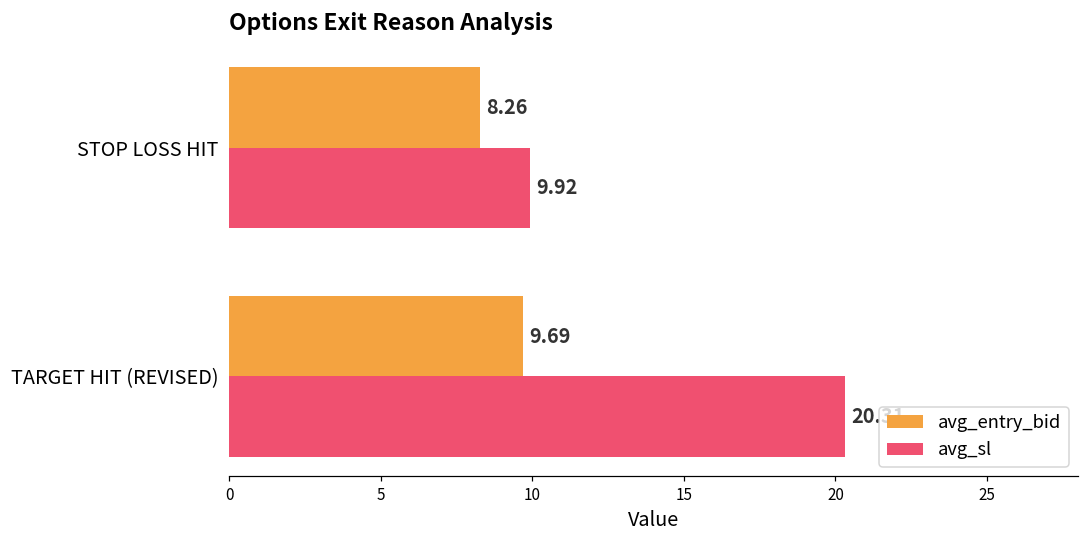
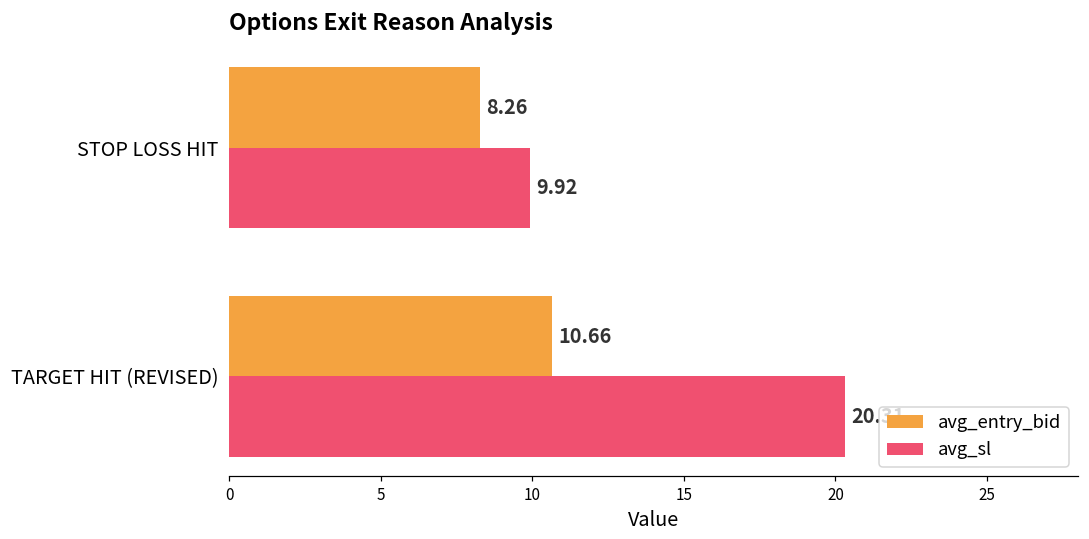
  {
    "avg_entry_bid": {
      "STOP LOSS HIT": 8.26,
-     "TARGET HIT (REVISED)": 9.69
+     "TARGET HIT (REVISED)": 10.66
    },
    "avg_sl": {
      "STOP LOSS HIT": 9.92
    }
  }
